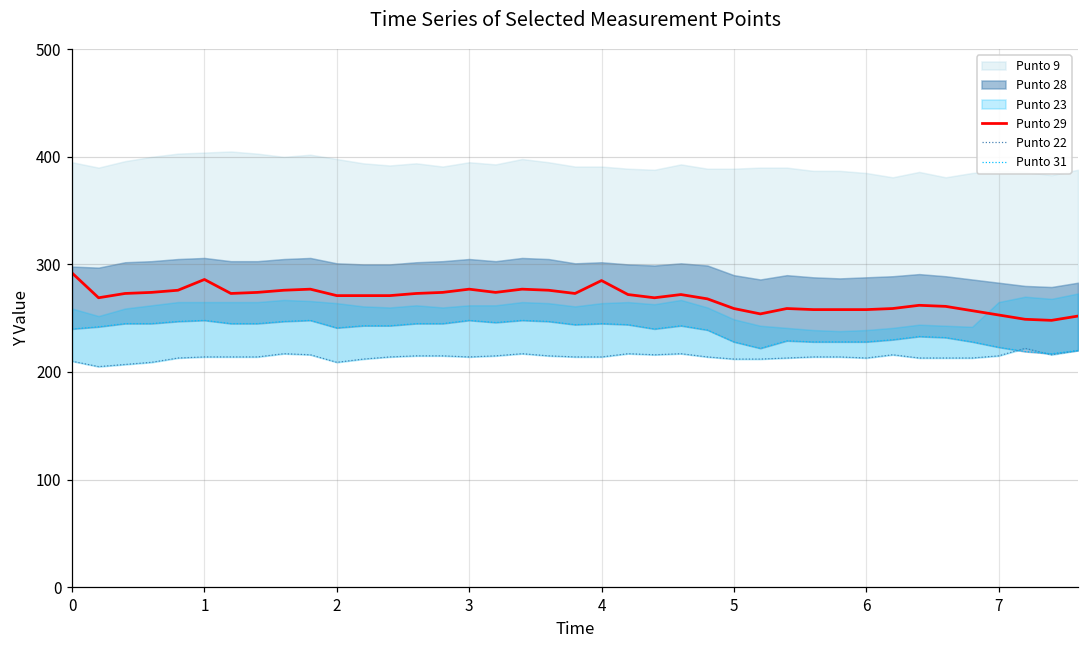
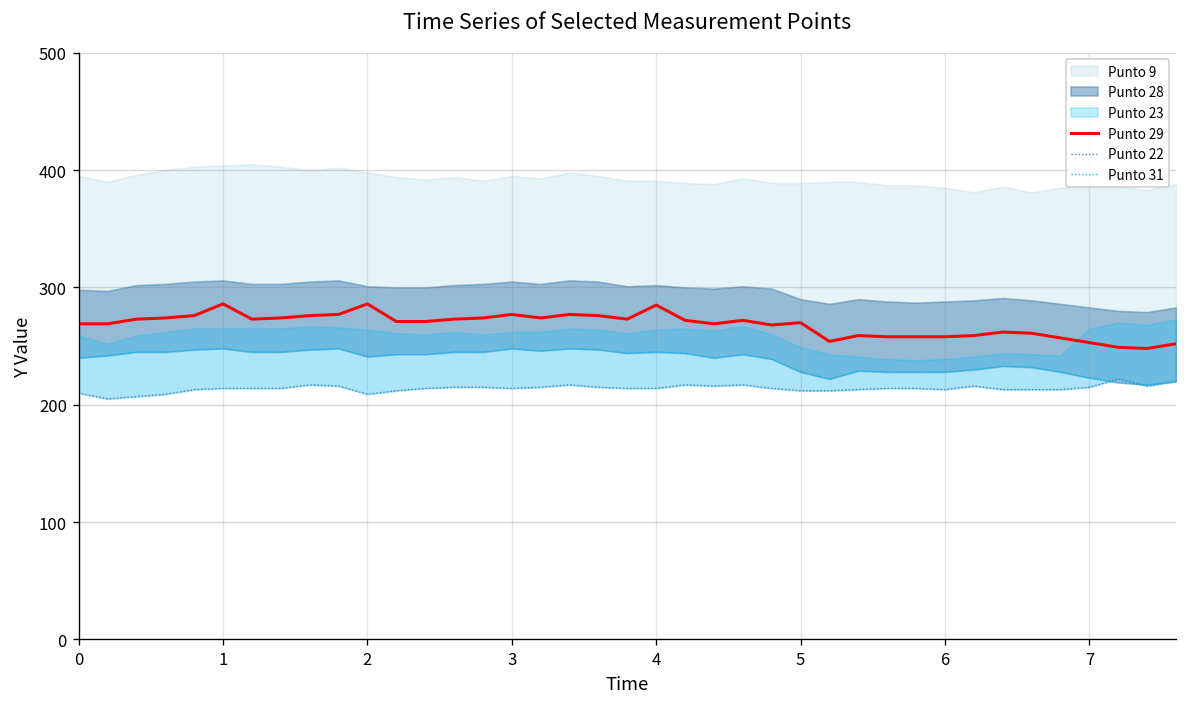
  {
    "Punto 29": {
-     "0": 290,
+     "0": 270,
      "1": 290,
-     "2": 270,
+     "2": 290,
      "3": 280,
      "4": 290,
-     "5": 260,
+     "5": 270,
      "6": 260,
      "7": 250
    }
  }
